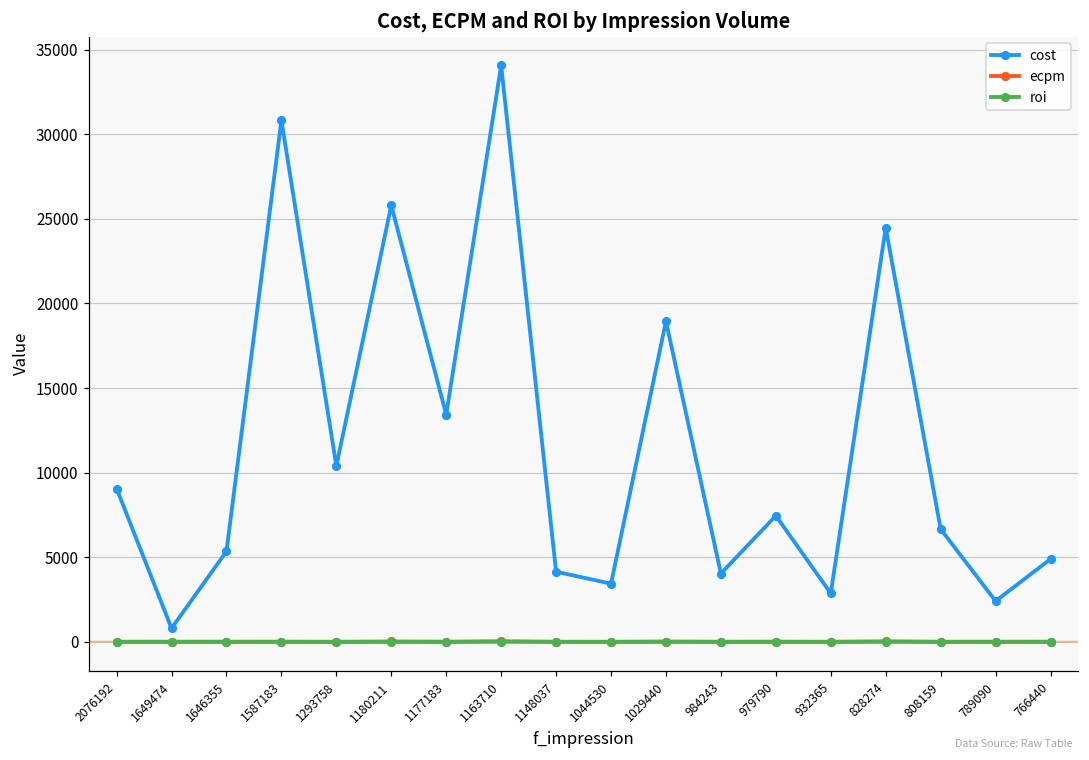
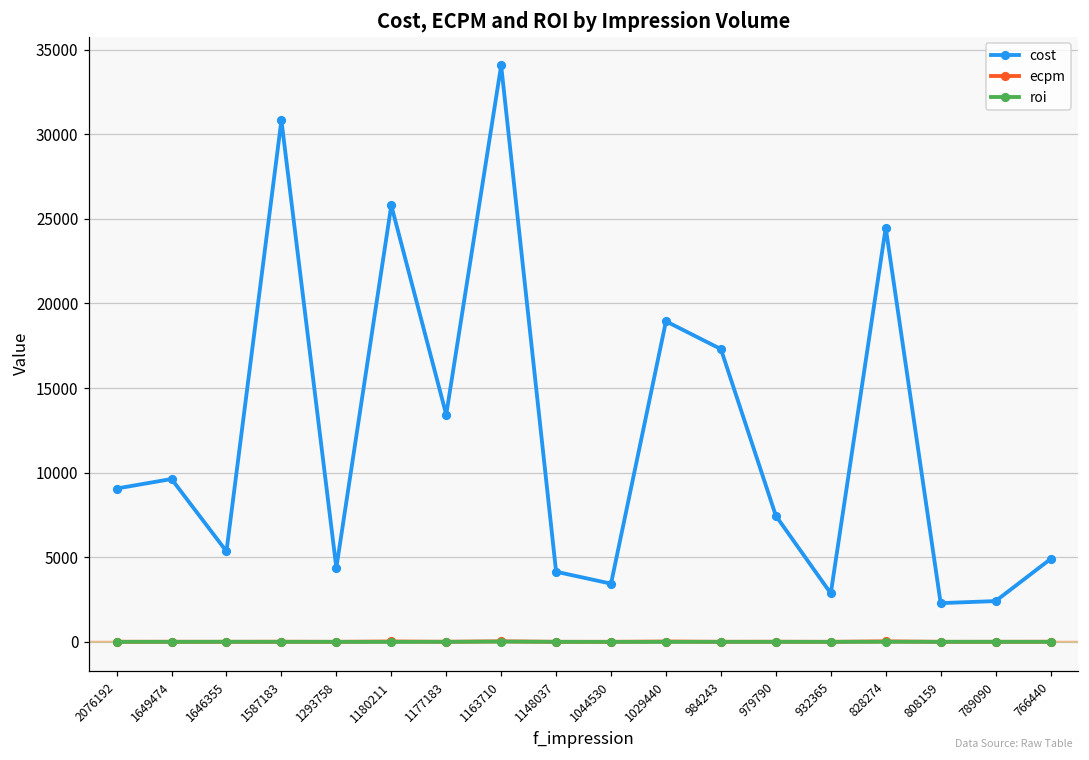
  {
    "cost": {
      "2076192": 9100,
-     "1649474": 800,
+     "1649474": 9600,
      "1646355": 5300,
      "1587183": 30800,
-     "1293758": 10400,
+     "1293758": 4400,
      "1180211": 25800,
      "1177183": 13400,
      "1163710": 34100,
      "1148037": 4100,
      "1044530": 3400,
      "1029440": 18900,
-     "984243": 4000,
+     "984243": 17300,
      "979790": 7500,
      "932365": 2900,
      "828274": 24500,
-     "808159": 6700,
+     "808159": 2300,
      "789090": 2400,
      "766440": 4900
    }
  }
